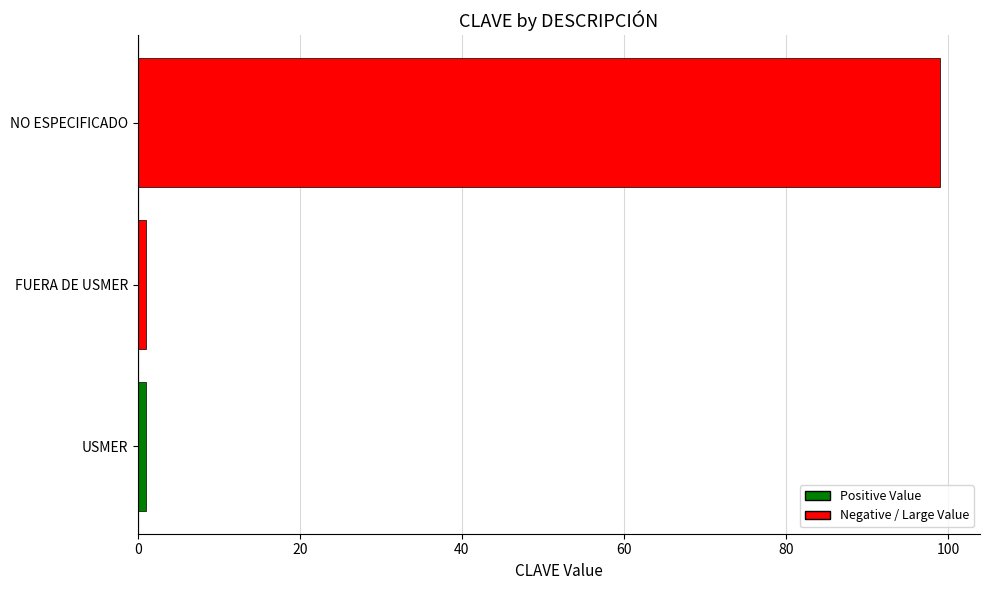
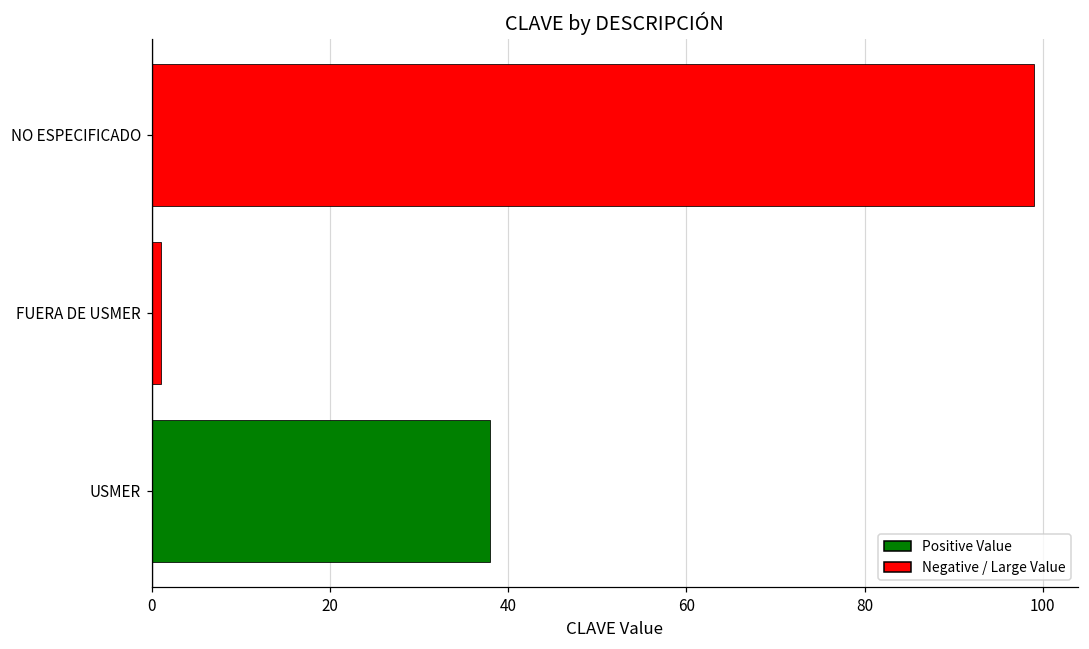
  {
    "NO ESPECIFICADO": 99,
    "FUERA DE USMER": 1,
-   "USMER": 1
+   "USMER": 38
  }
